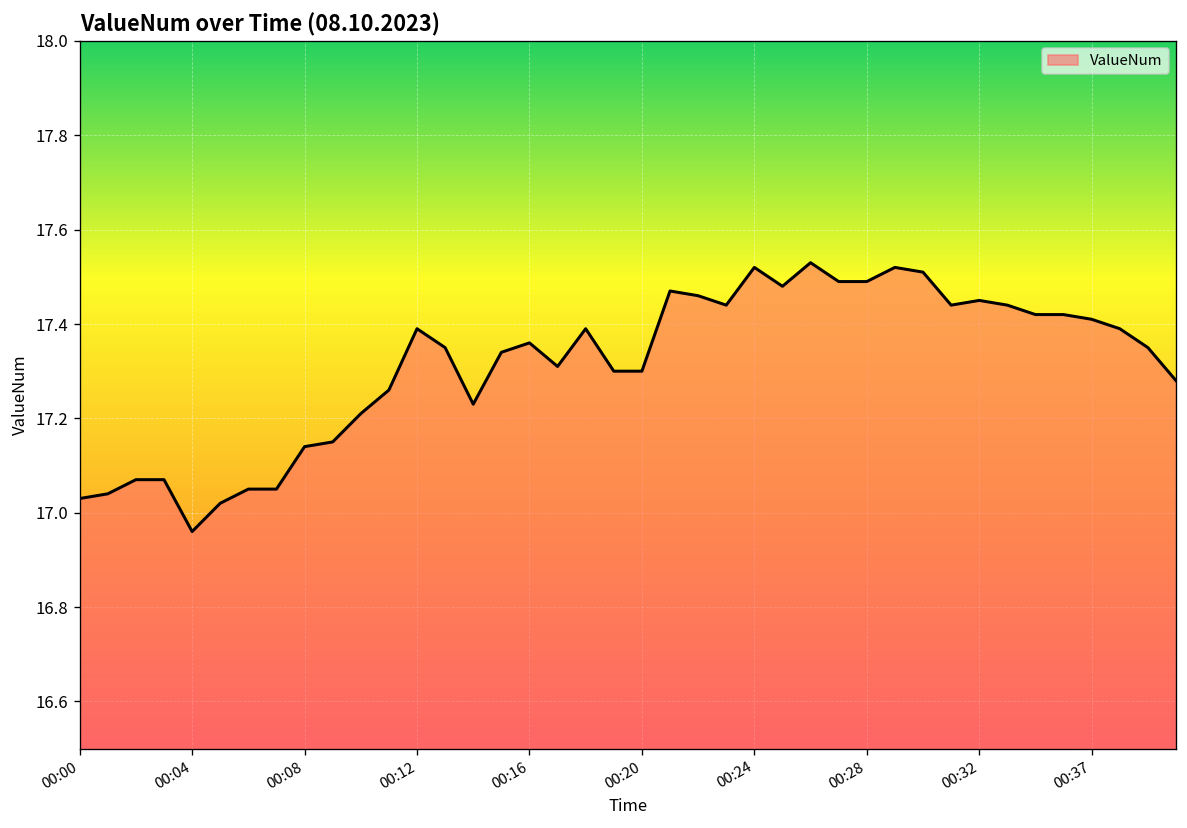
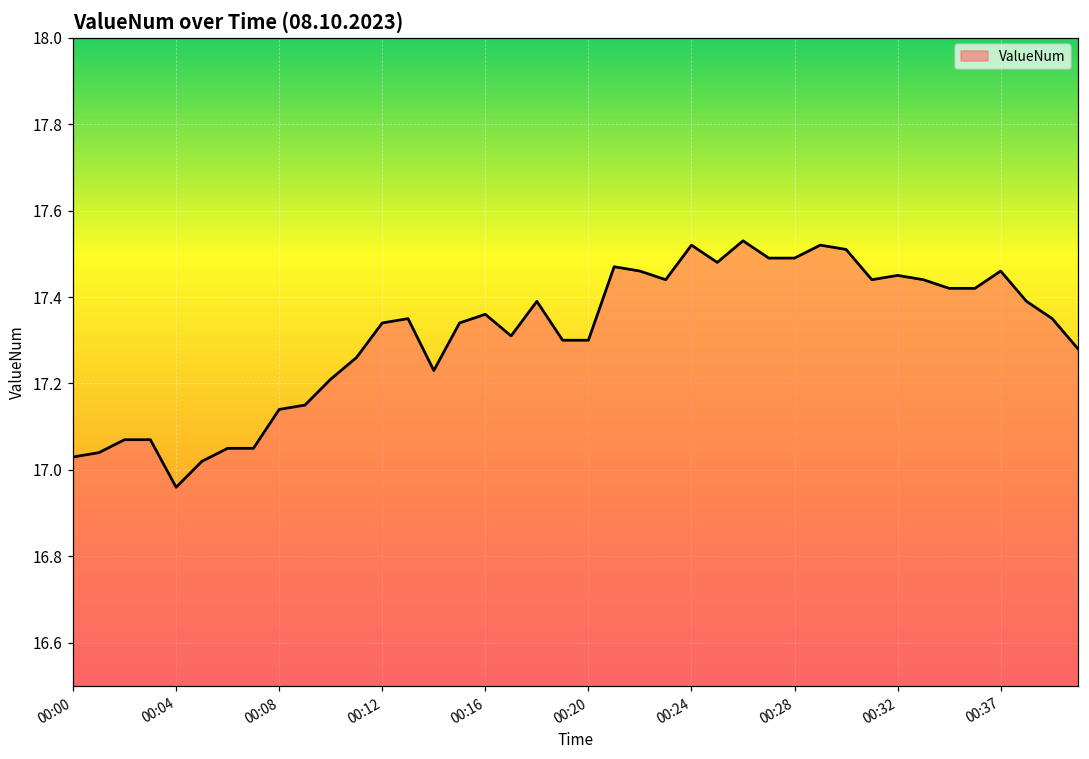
  {
    "00:00": 17.03,
    "00:04": 16.96,
    "00:08": 17.14,
-   "00:12": 17.39,
+   "00:12": 17.34,
    "00:16": 17.36,
    "00:20": 17.30,
    "00:24": 17.52,
    "00:28": 17.49,
    "00:32": 17.45,
-   "00:37": 17.41
+   "00:37": 17.46
  }
